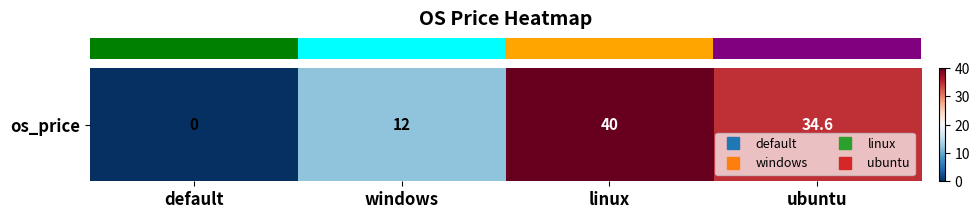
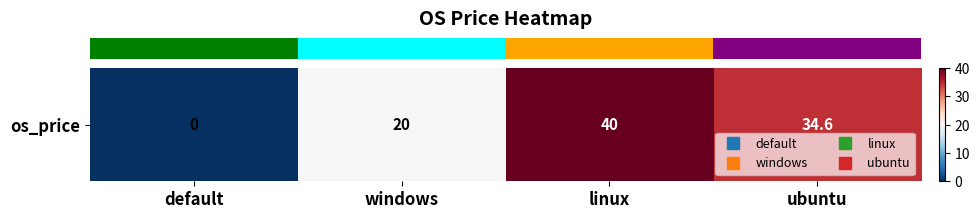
  {
    "os_price": {
      "default": 0,
-     "windows": 12,
+     "windows": 20,
      "linux": 40,
      "ubuntu": 34.6
    }
  }
